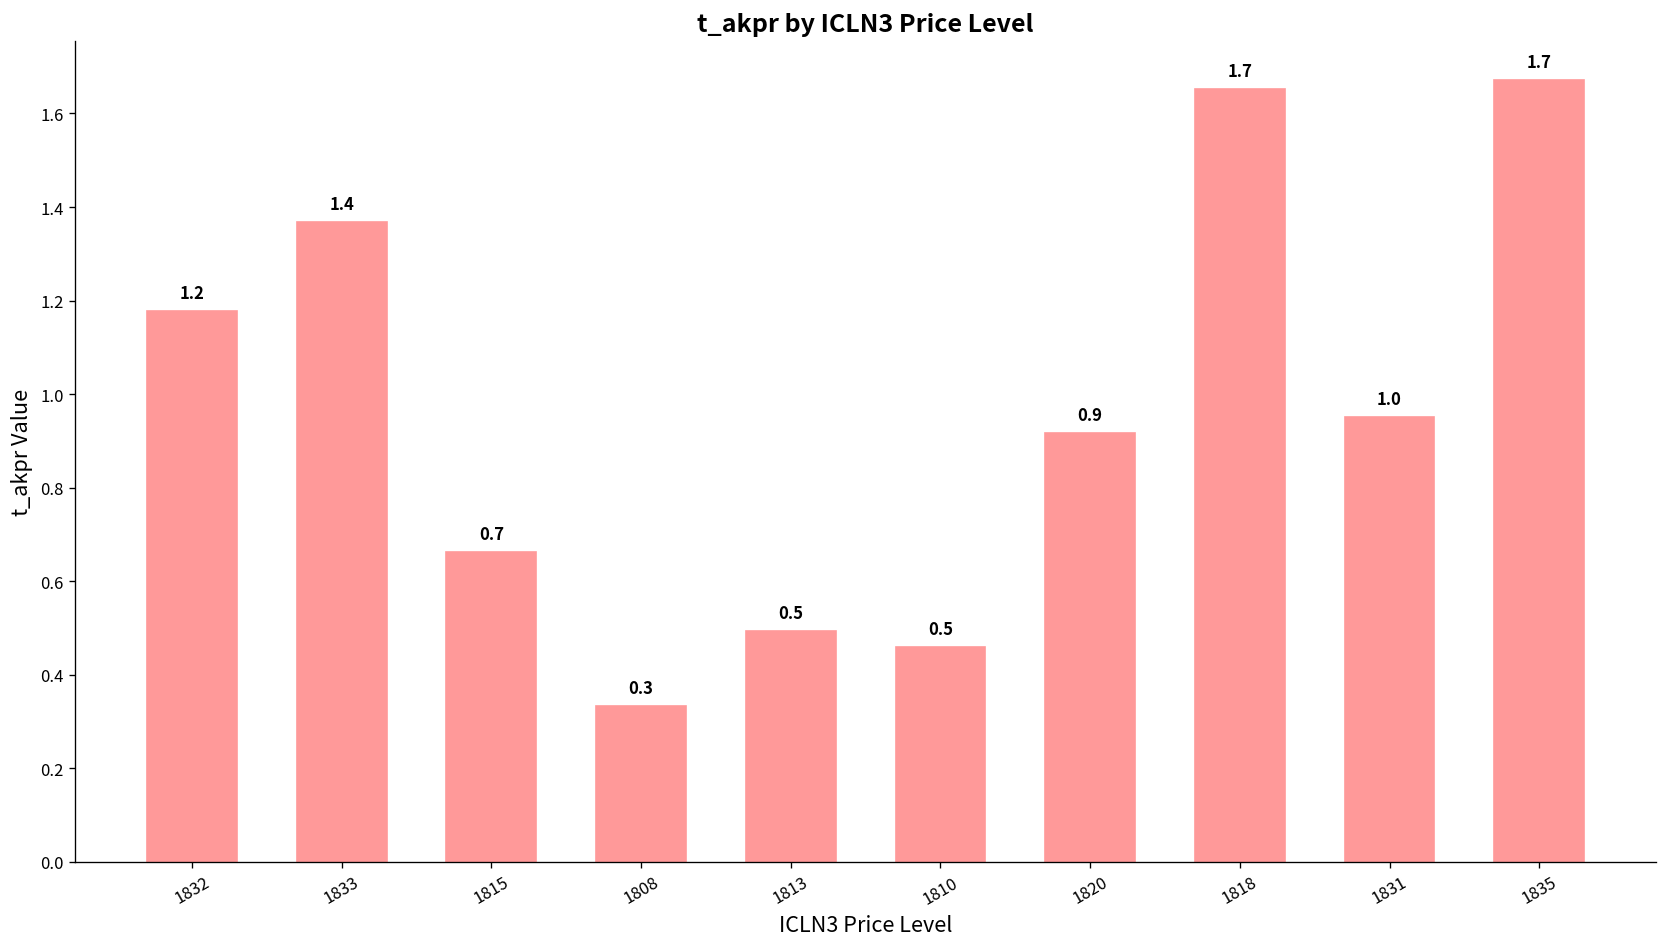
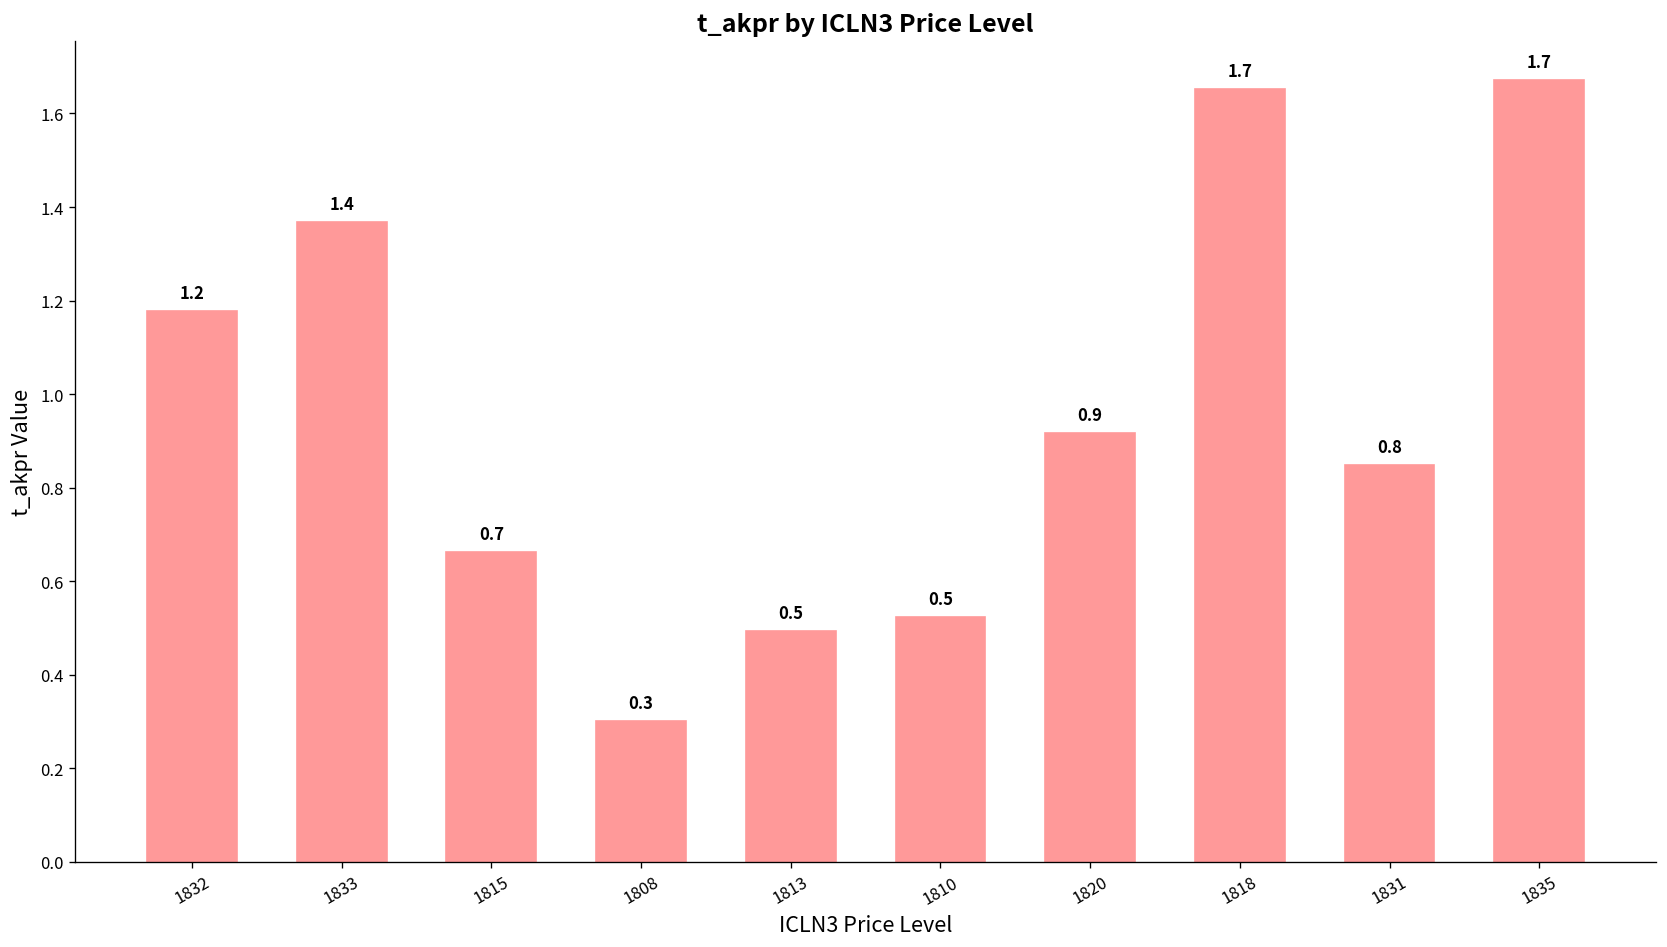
  {
    "1832": 1.2,
    "1833": 1.4,
    "1815": 0.7,
-   "1808": 0.33,
+   "1808": 0.30,
    "1813": 0.5,
-   "1810": 0.46,
+   "1810": 0.52,
    "1820": 0.9,
    "1818": 1.7,
-   "1831": 1.0,
+   "1831": 0.8,
    "1835": 1.7
  }
